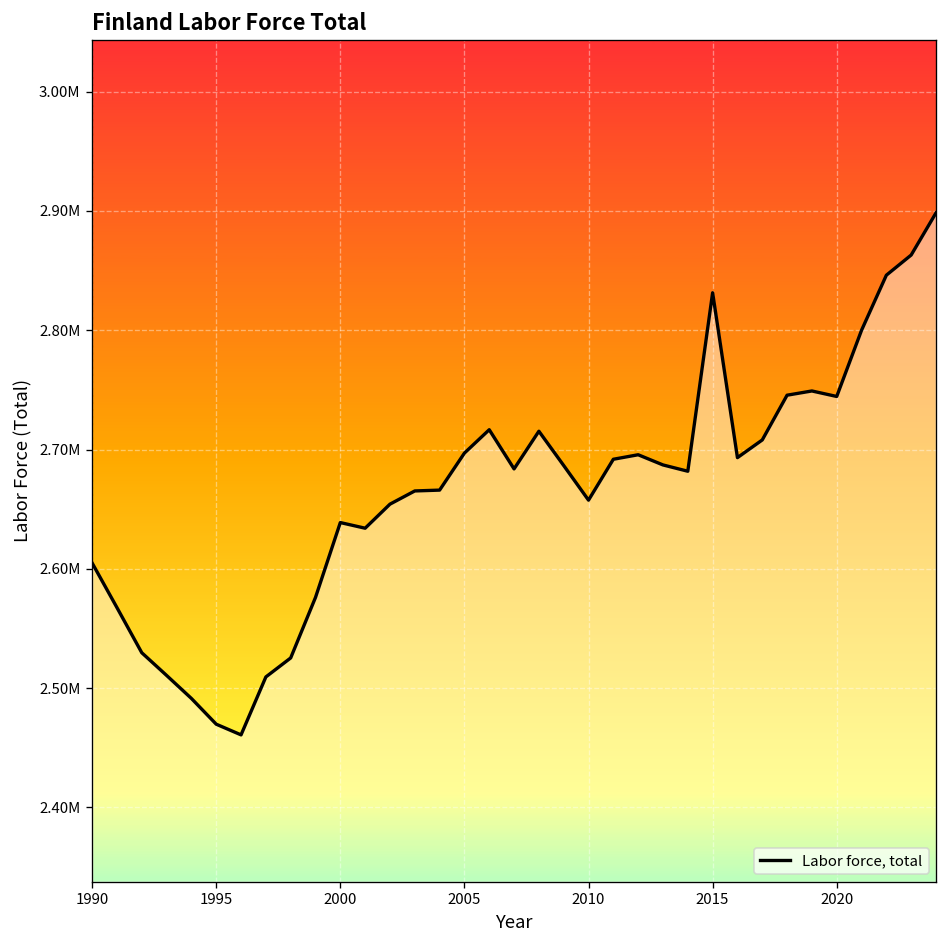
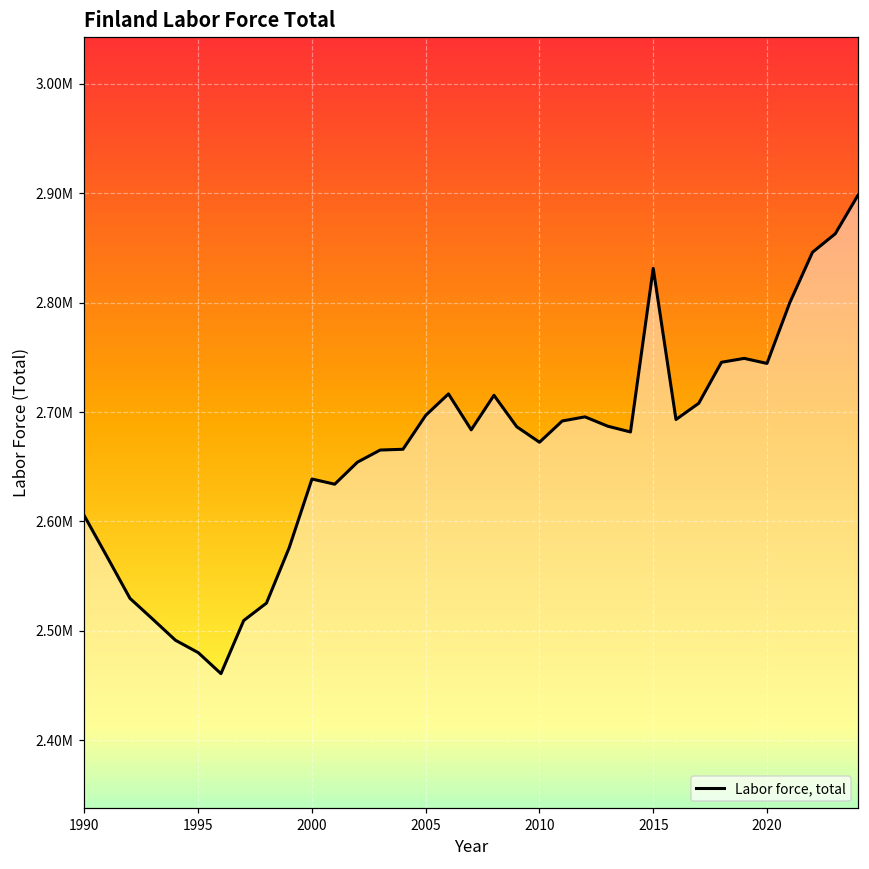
  {
    "1990": 2600000,
-   "1995": 2470000,
+   "1995": 2480000,
    "2000": 2640000,
    "2005": 2700000,
-   "2010": 2660000,
+   "2010": 2670000,
    "2015": 2830000,
    "2020": 2740000
  }
